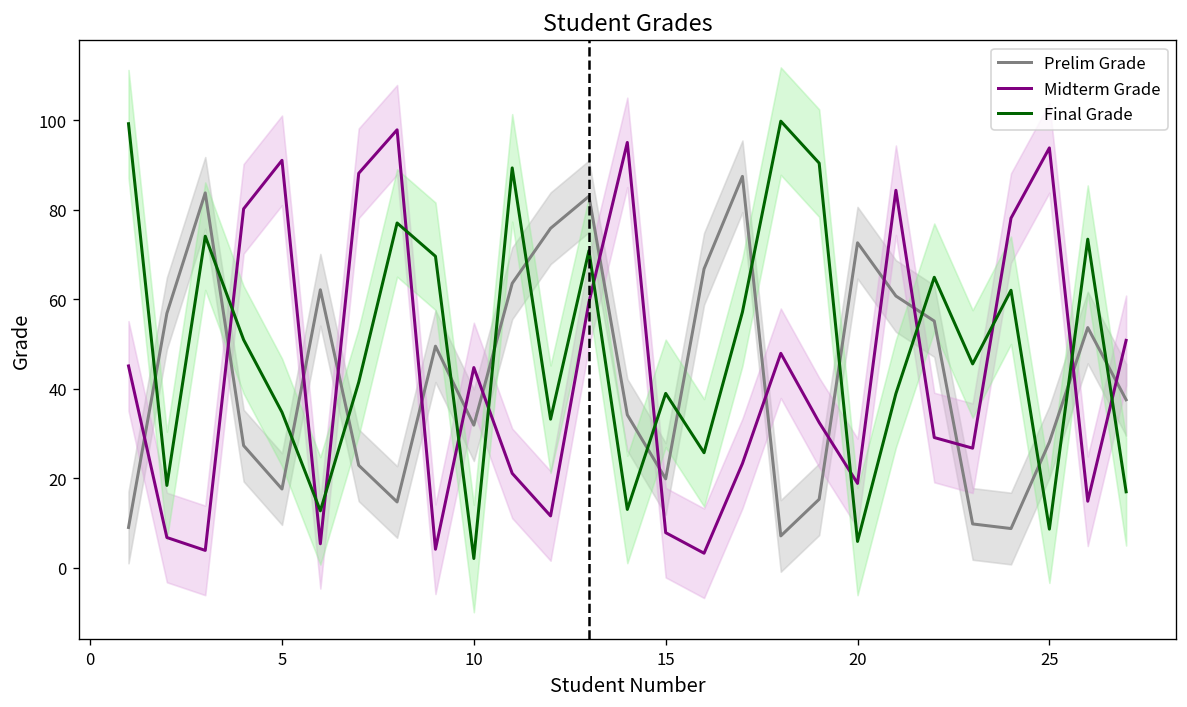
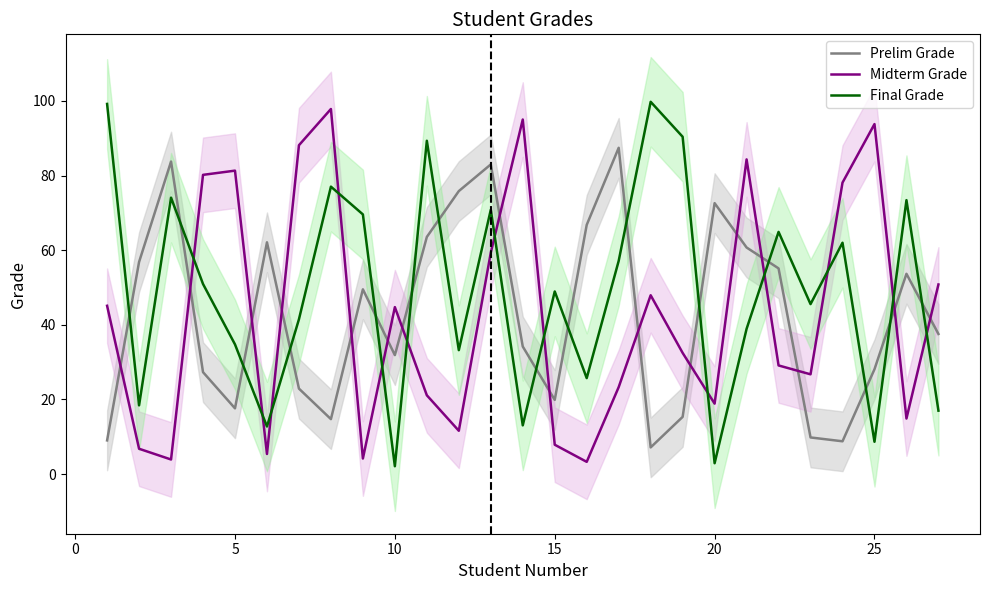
  {
    "Prelim Grade": {
      "5": 18,
      "10": 32,
      "15": 20,
      "20": 73,
      "25": 28
    },
    "Midterm Grade": {
-     "5": 91,
+     "5": 81,
      "10": 45,
      "15": 8,
      "20": 19,
      "25": 94
    },
    "Final Grade": {
      "5": 35,
      "10": 2,
-     "15": 39,
-     "20": 6,
+     "15": 49,
+     "20": 3,
      "25": 9
    }
  }
